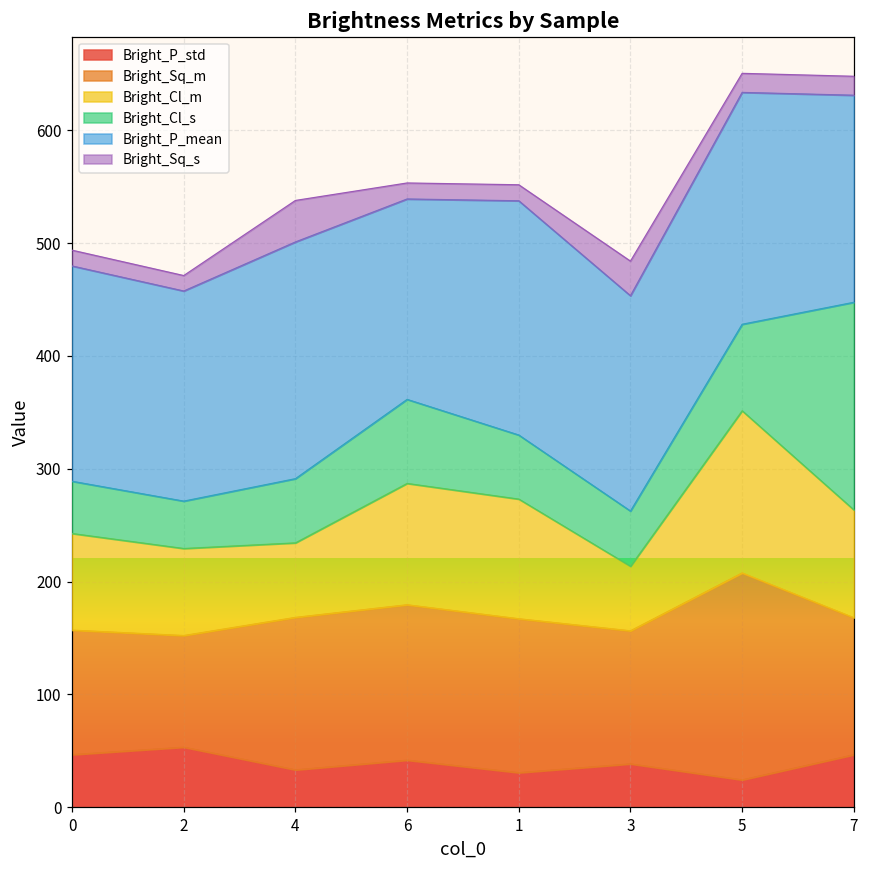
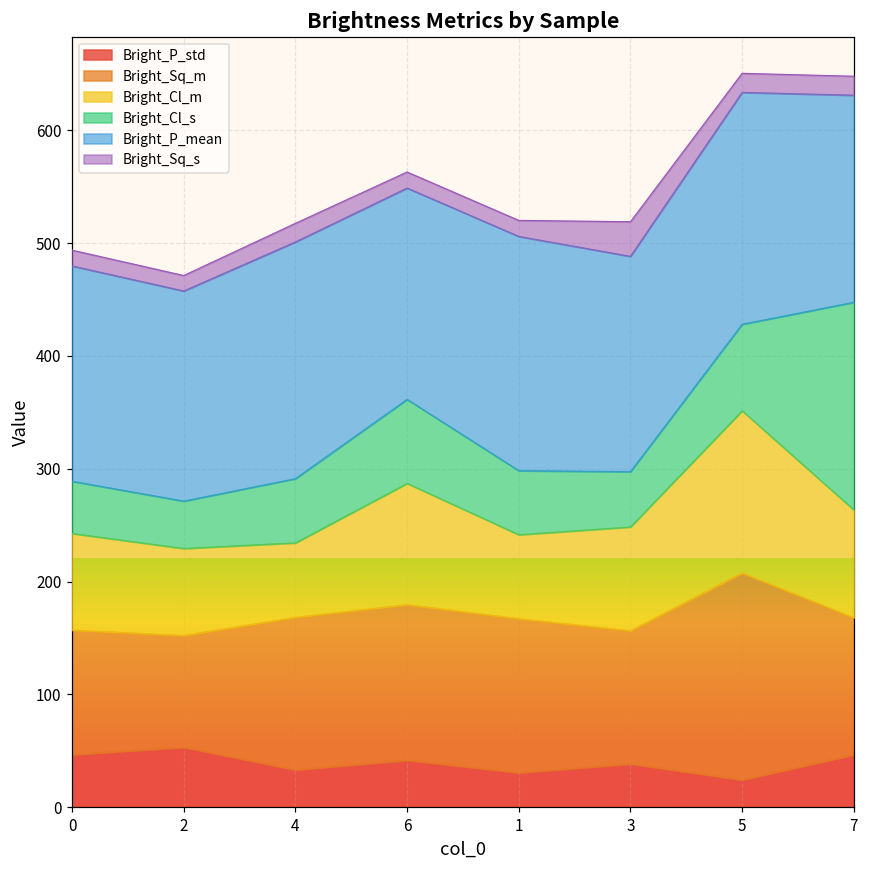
  {
    "Bright_Cl_m": {
      "0": 86,
      "2": 77,
      "4": 66,
      "6": 108,
-     "1": 106,
-     "3": 57,
+     "1": 75,
+     "3": 92,
      "5": 144,
      "7": 96
    },
    "Bright_Cl_s": {
      "0": 46,
      "2": 42,
      "4": 57,
      "6": 75,
      "1": 57,
      "3": 49,
      "5": 77,
      "7": 184
    },
    "Bright_P_mean": {
      "0": 191,
      "2": 186,
      "4": 210,
-     "6": 178,
+     "6": 187,
      "1": 208,
      "3": 191,
      "5": 206,
      "7": 184
    },
    "Bright_Sq_s": {
      "0": 14,
      "2": 14,
-     "4": 37,
+     "4": 17,
      "6": 14,
      "1": 14,
      "3": 31,
      "5": 17,
      "7": 17
    }
  }
